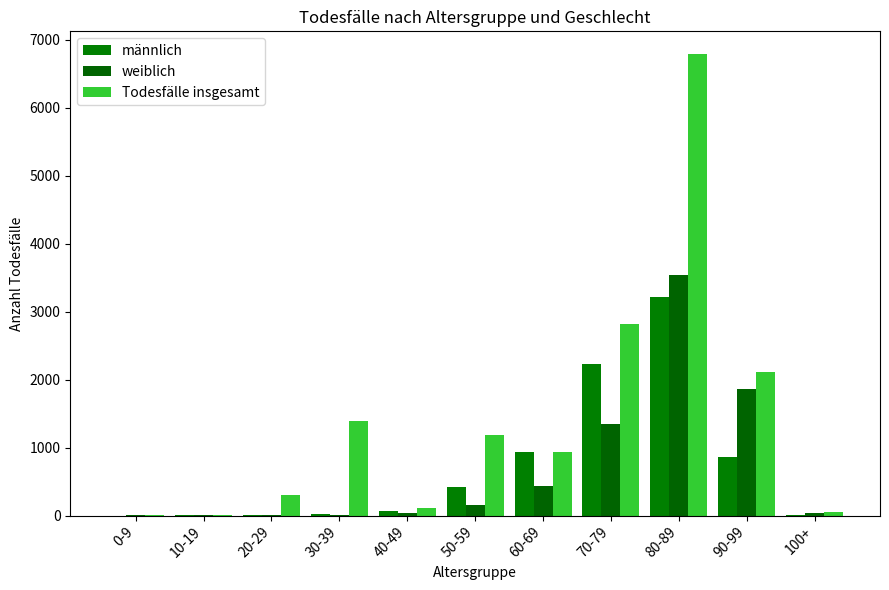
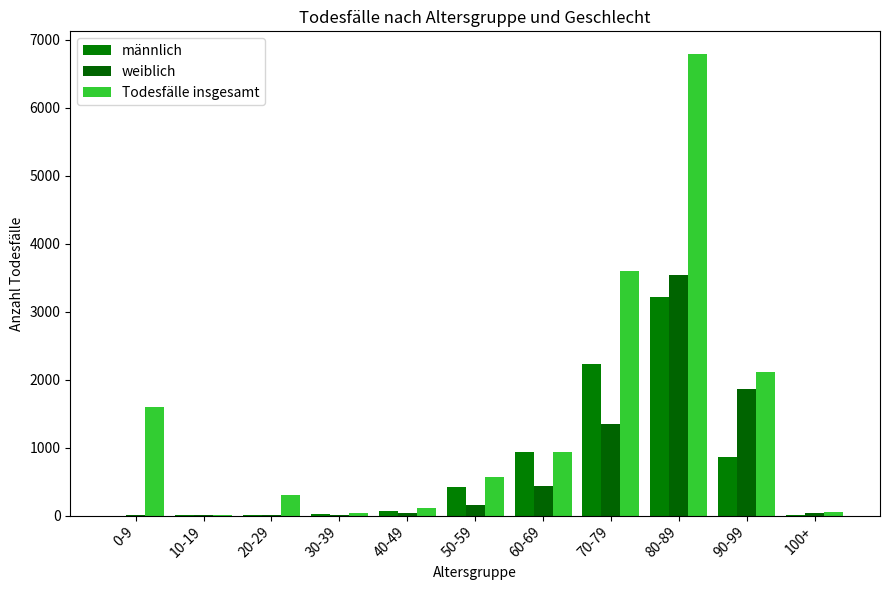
  {
    "Todesfälle insgesamt": {
-     "0-9": 0,
+     "0-9": 1600,
      "20-29": 300,
-     "30-39": 1400,
+     "30-39": 0,
      "40-49": 100,
-     "50-59": 1200,
+     "50-59": 600,
      "60-69": 900,
-     "70-79": 2800,
+     "70-79": 3600,
      "80-89": 6800,
      "90-99": 2100,
      "100+": 100
    }
  }
